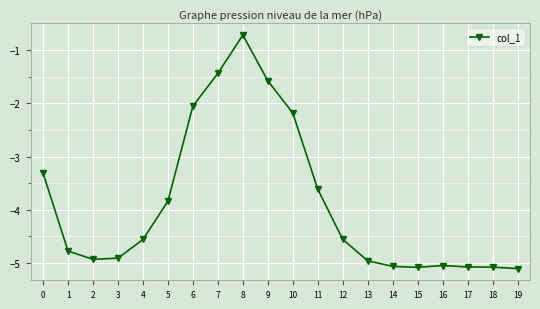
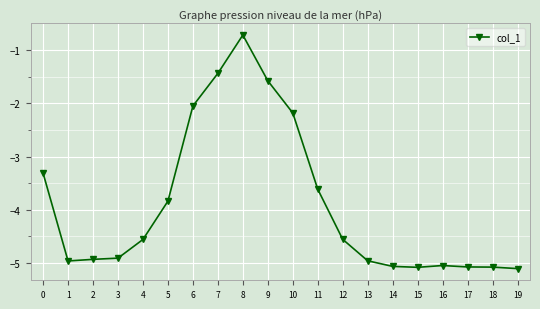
  {
    "0": -3.3,
-   "1": -4.8,
+   "1": -5.0,
    "2": -4.9,
    "3": -4.9,
    "4": -4.6,
    "5": -3.8,
    "6": -2.1,
    "7": -1.4,
    "8": -0.7,
    "9": -1.6,
    "10": -2.2,
    "11": -3.6,
    "12": -4.6,
    "13": -5.0,
    "14": -5.1,
    "15": -5.1,
    "16": -5.0,
    "17": -5.1,
    "18": -5.1,
    "19": -5.1
  }
